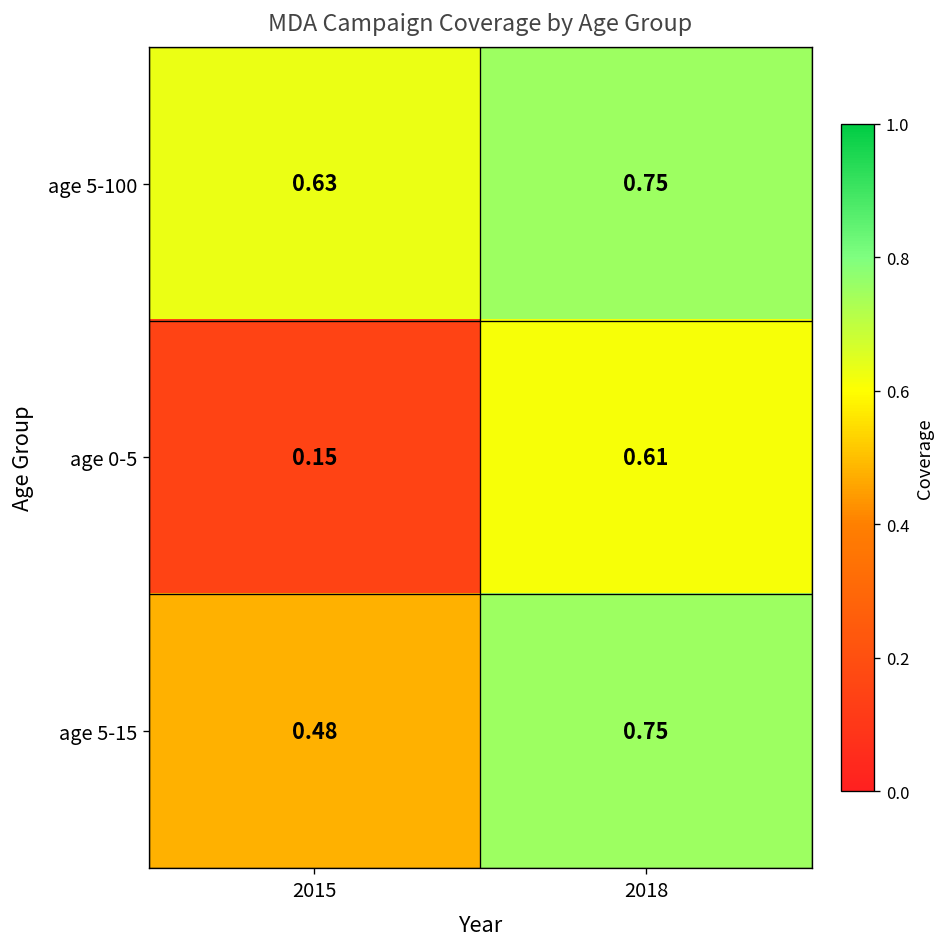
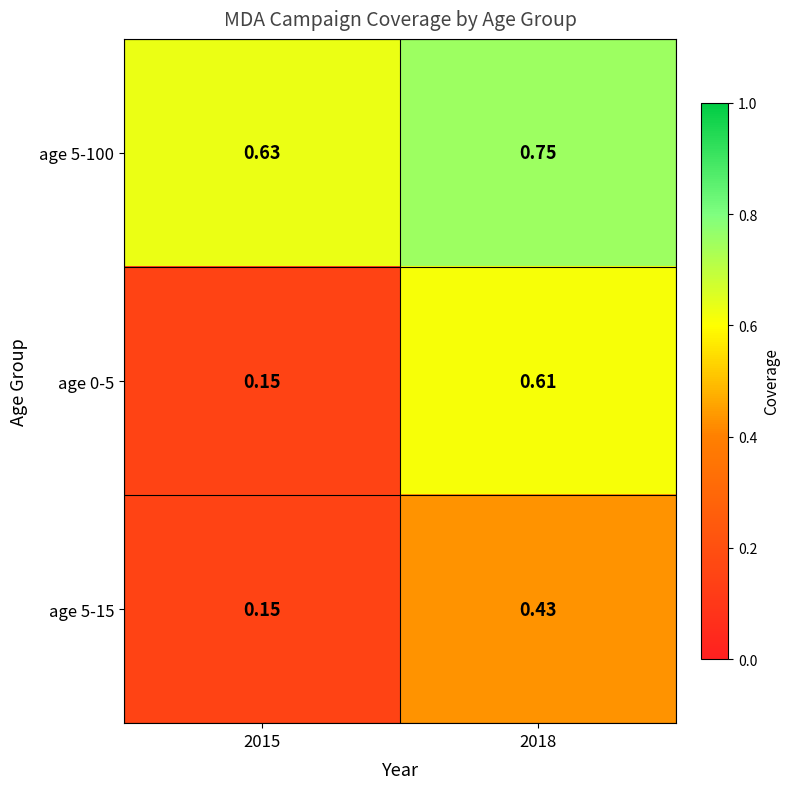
  {
    "age 5-100": {
      "2015": 0.63,
      "2018": 0.75
    },
    "age 0-5": {
      "2015": 0.15,
      "2018": 0.61
    },
    "age 5-15": {
-     "2015": 0.48,
-     "2018": 0.75
+     "2015": 0.15,
+     "2018": 0.43
    }
  }
